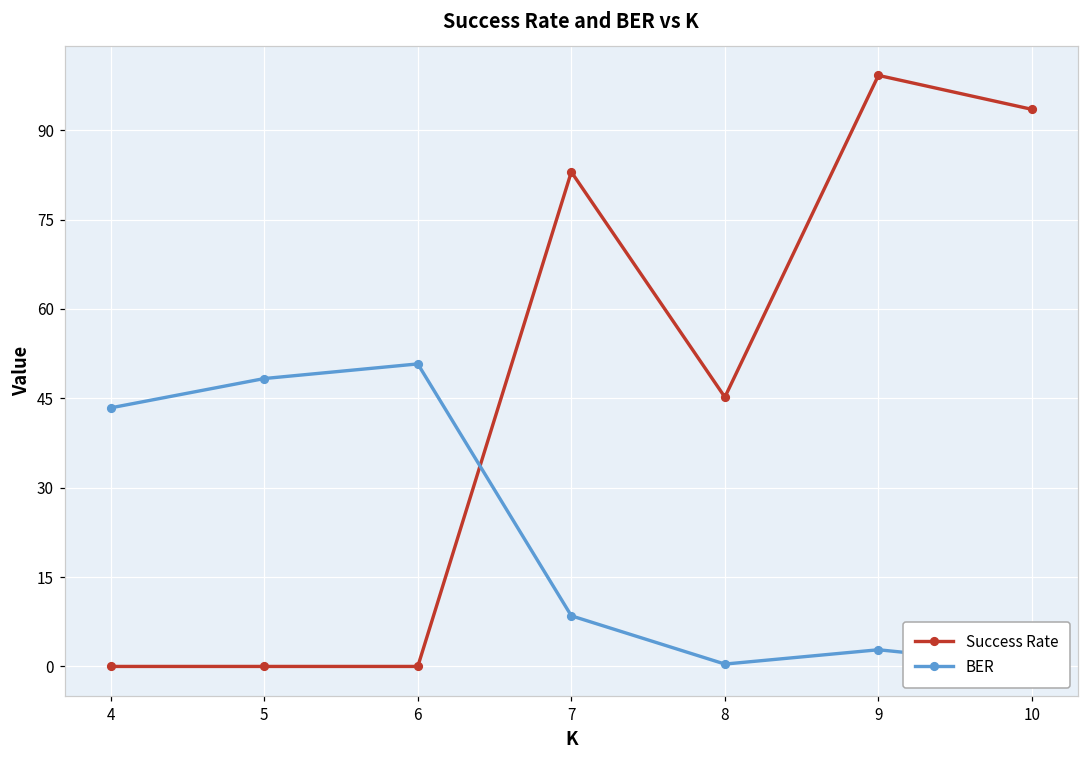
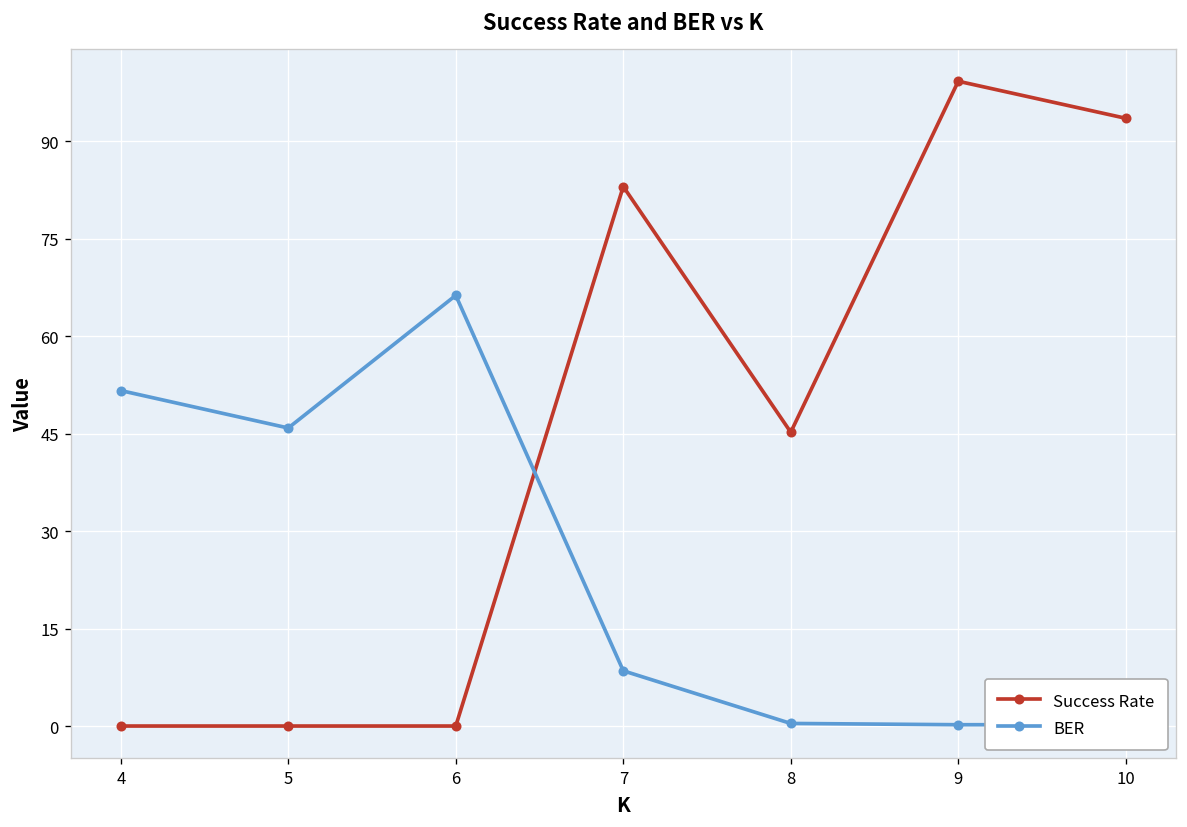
  {
    "Success Rate": {
      "4": 0,
      "5": 0,
      "6": 0,
      "7": 83,
      "8": 45,
      "9": 99,
      "10": 94
    },
    "BER": {
-     "4": 43,
-     "5": 48,
-     "6": 51,
+     "4": 52,
+     "5": 46,
+     "6": 66,
      "7": 8,
      "8": 0,
-     "9": 3
+     "9": 0
    }
  }
